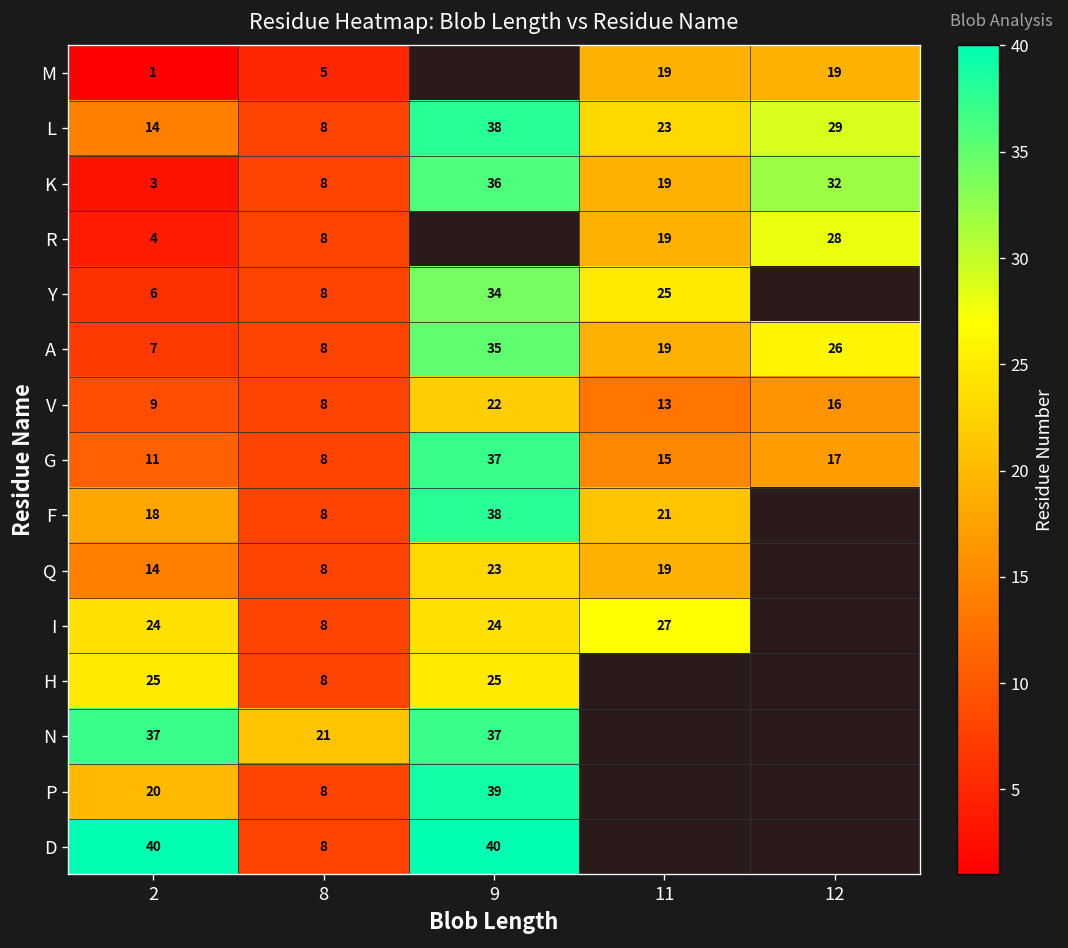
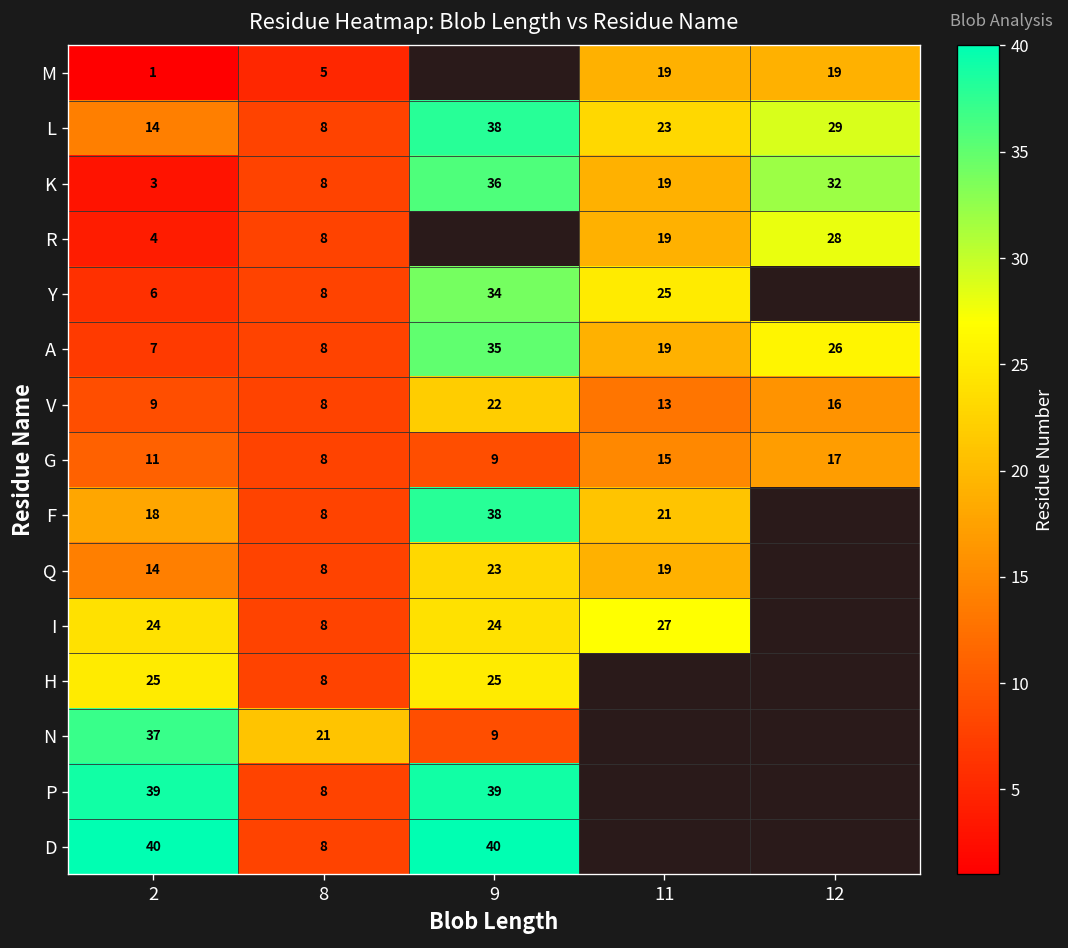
  {
    "M": {
      "2": 1,
      "8": 5,
      "11": 19,
      "12": 19
    },
    "L": {
      "2": 14,
      "8": 8,
      "9": 38,
      "11": 23,
      "12": 29
    },
    "K": {
      "2": 3,
      "8": 8,
      "9": 36,
      "11": 19,
      "12": 32
    },
    "R": {
      "2": 4,
      "8": 8,
      "11": 19,
      "12": 28
    },
    "Y": {
      "2": 6,
      "8": 8,
      "9": 34,
      "11": 25
    },
    "A": {
      "2": 7,
      "8": 8,
      "9": 35,
      "11": 19,
      "12": 26
    },
    "V": {
      "2": 9,
      "8": 8,
      "9": 22,
      "11": 13,
      "12": 16
    },
    "G": {
      "2": 11,
      "8": 8,
-     "9": 37,
+     "9": 9,
      "11": 15,
      "12": 17
    },
    "F": {
      "2": 18,
      "8": 8,
      "9": 38,
      "11": 21
    },
    "Q": {
      "2": 14,
      "8": 8,
      "9": 23,
      "11": 19
    },
    "I": {
      "2": 24,
      "8": 8,
      "9": 24,
      "11": 27
    },
    "H": {
      "2": 25,
      "8": 8,
      "9": 25
    },
    "N": {
      "2": 37,
      "8": 21,
-     "9": 37
+     "9": 9
    },
    "P": {
-     "2": 20,
+     "2": 39,
      "8": 8,
      "9": 39
    },
    "D": {
      "2": 40,
      "8": 8,
      "9": 40
    }
  }
